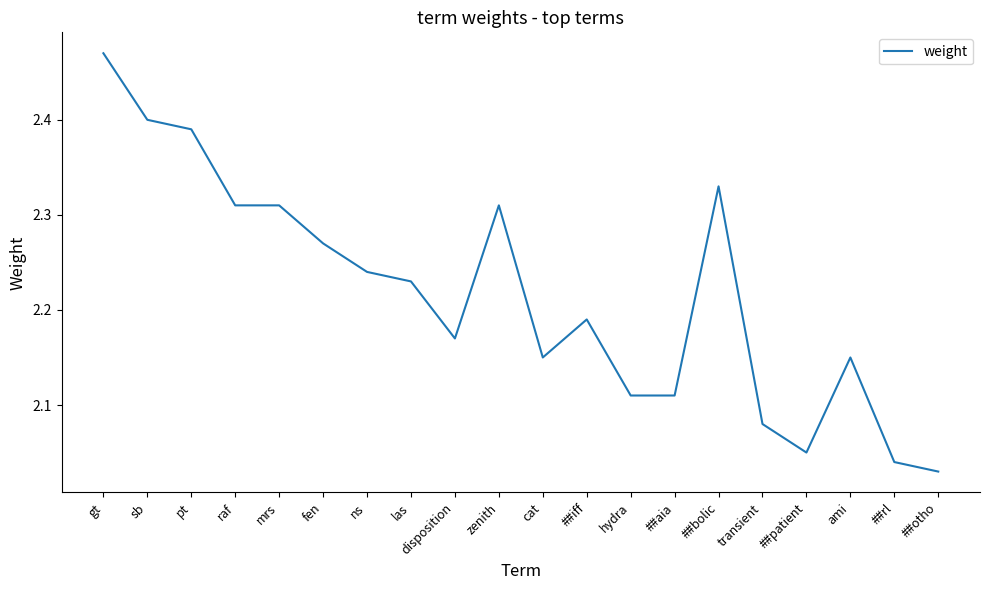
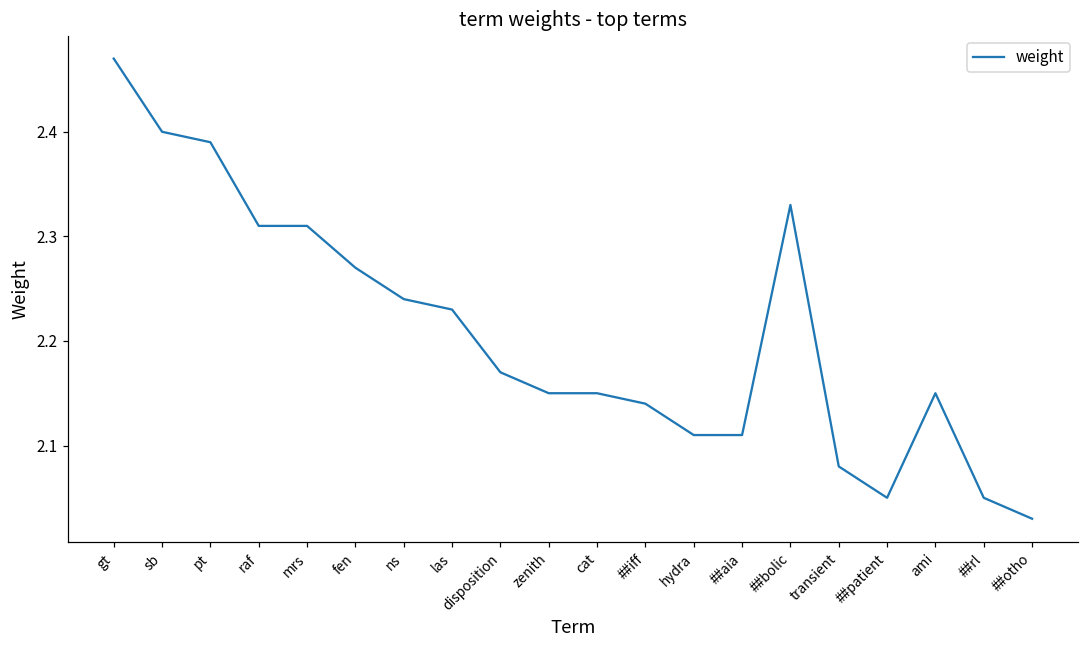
  {
    "gt": 2.47,
    "sb": 2.40,
    "pt": 2.39,
    "raf": 2.31,
    "mrs": 2.31,
    "fen": 2.27,
    "ns": 2.24,
    "las": 2.23,
    "disposition": 2.17,
-   "zenith": 2.31,
+   "zenith": 2.15,
    "cat": 2.15,
-   "##iff": 2.19,
+   "##iff": 2.14,
    "hydra": 2.11,
    "##aia": 2.11,
    "##bolic": 2.33,
    "transient": 2.08,
    "##patient": 2.05,
    "ami": 2.15,
-   "##rl": 2.04,
+   "##rl": 2.05,
    "##otho": 2.03
  }
